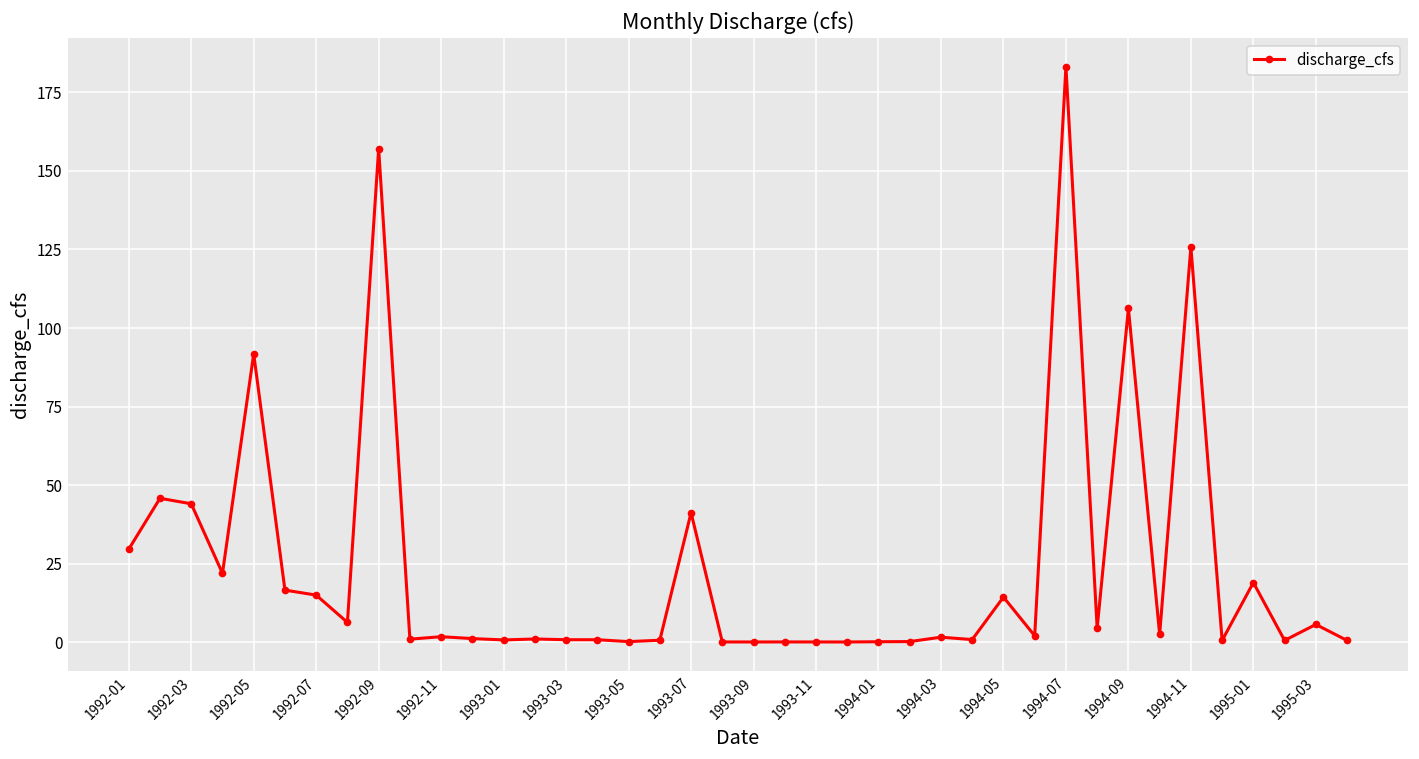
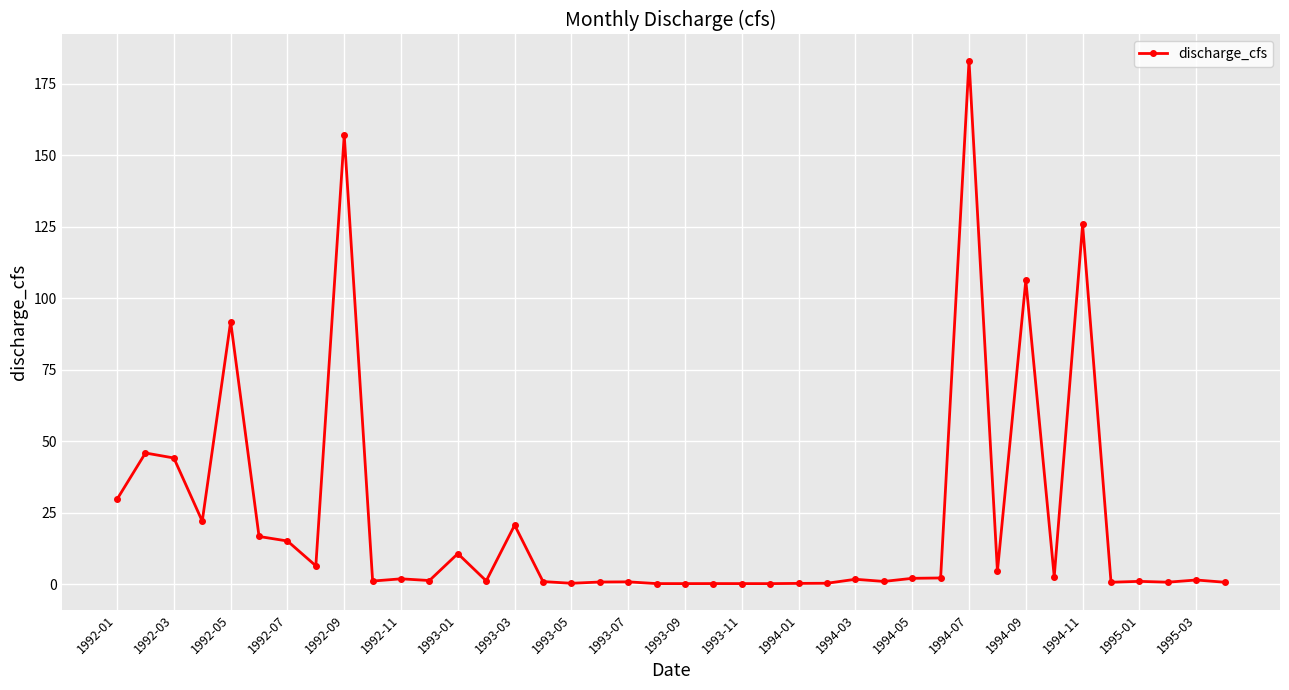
  {
    "1992-01": 30,
    "1992-03": 44,
    "1992-05": 92,
    "1992-07": 15,
    "1992-09": 157,
    "1992-11": 2,
-   "1993-01": 1,
-   "1993-03": 1,
+   "1993-01": 11,
+   "1993-03": 21,
    "1993-05": 0,
-   "1993-07": 41,
+   "1993-07": 1,
    "1993-09": 0,
    "1993-11": 0,
    "1994-01": 0,
    "1994-03": 2,
-   "1994-05": 14,
+   "1994-05": 2,
    "1994-07": 183,
    "1994-09": 106,
    "1994-11": 126,
-   "1995-01": 19,
-   "1995-03": 6
+   "1995-01": 1,
+   "1995-03": 1
  }
